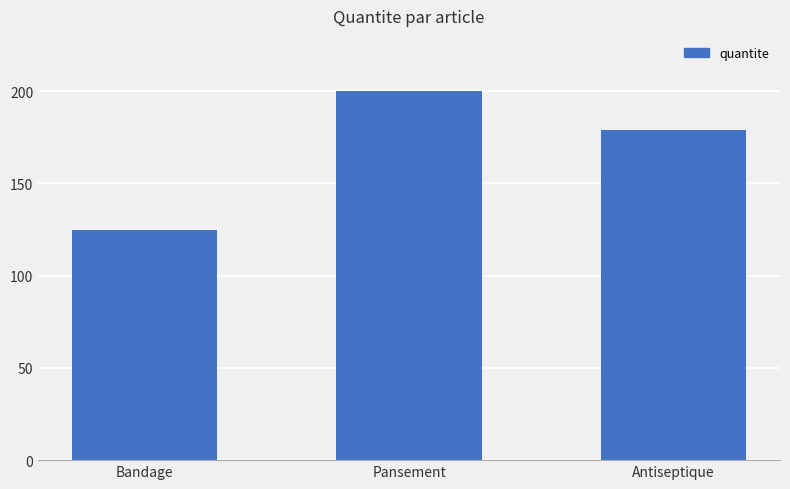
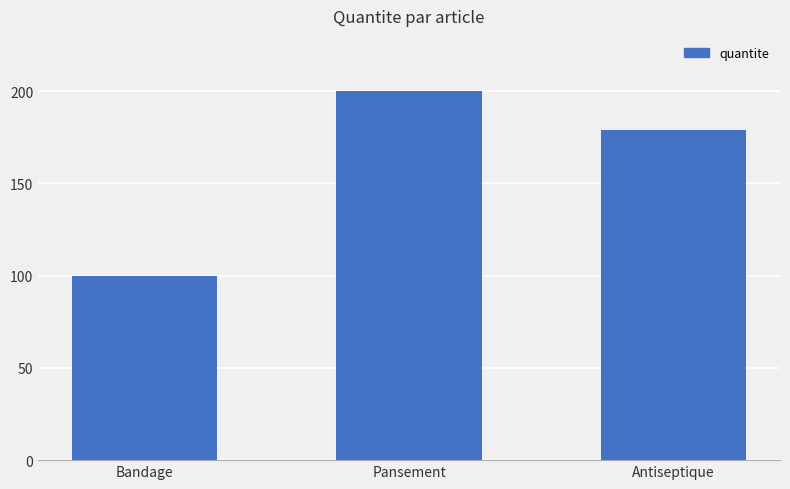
  {
-   "Bandage": 125,
+   "Bandage": 100,
    "Pansement": 200,
    "Antiseptique": 179
  }
